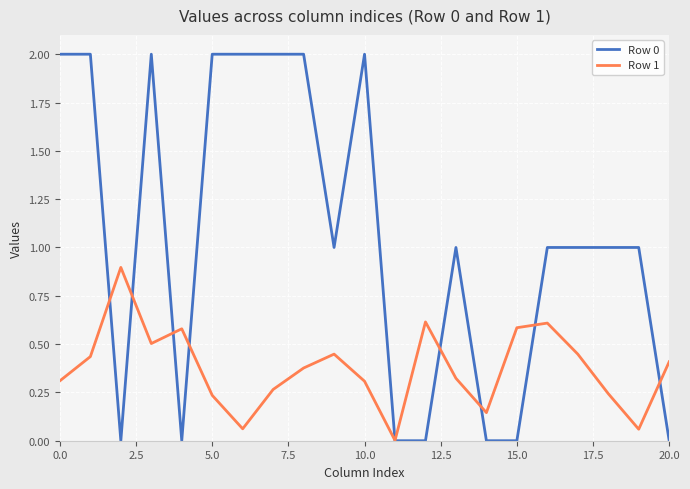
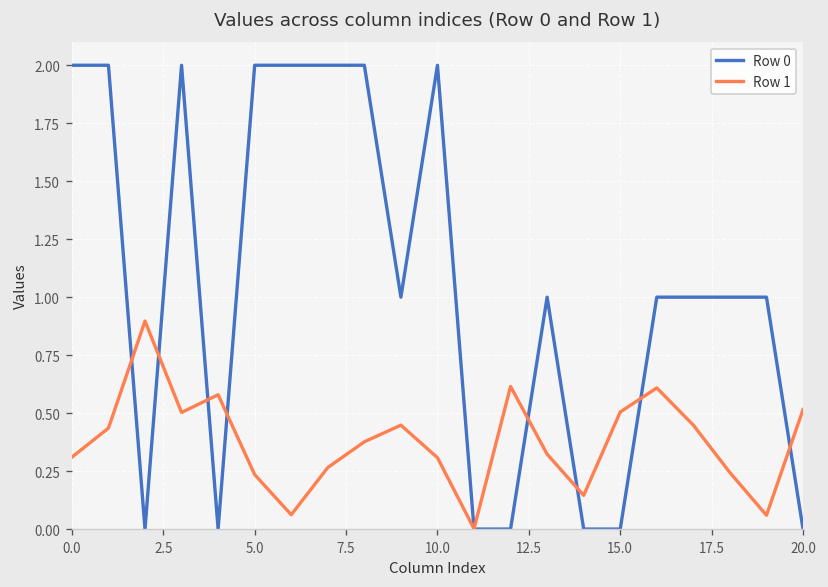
  {
    "Row 0": {
      "0.0": 2.00,
      "5.0": 2.00,
      "10.0": 2.00,
      "15.0": 0.00,
      "20.0": 0.00
    },
    "Row 1": {
      "0.0": 0.31,
      "5.0": 0.23,
      "10.0": 0.31,
-     "15.0": 0.58,
-     "20.0": 0.41
+     "15.0": 0.50,
+     "20.0": 0.52
    }
  }
